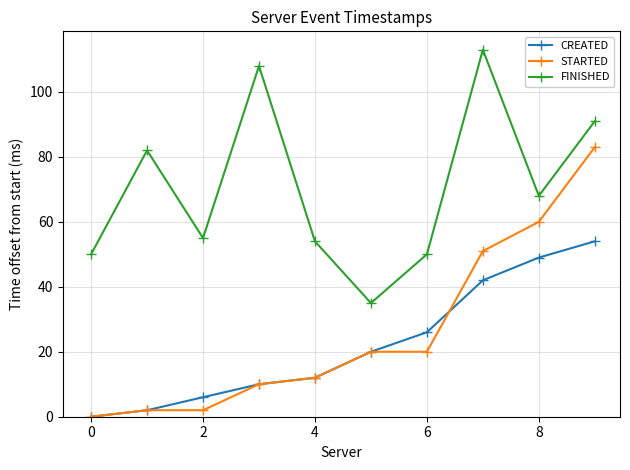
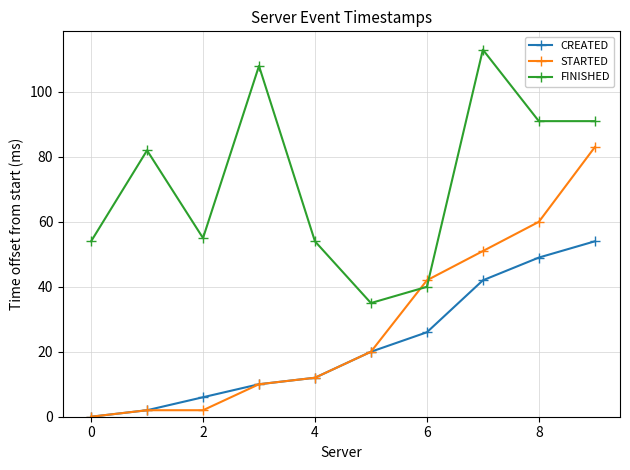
  {
    "CREATED": {
      "2": 6,
      "6": 26,
      "8": 49
    },
    "STARTED": {
      "2": 2,
-     "6": 20,
+     "6": 42,
      "8": 60
    },
    "FINISHED": {
-     "0": 50,
+     "0": 54,
      "2": 55,
      "4": 54,
-     "6": 50,
-     "8": 68
+     "6": 40,
+     "8": 91
    }
  }
